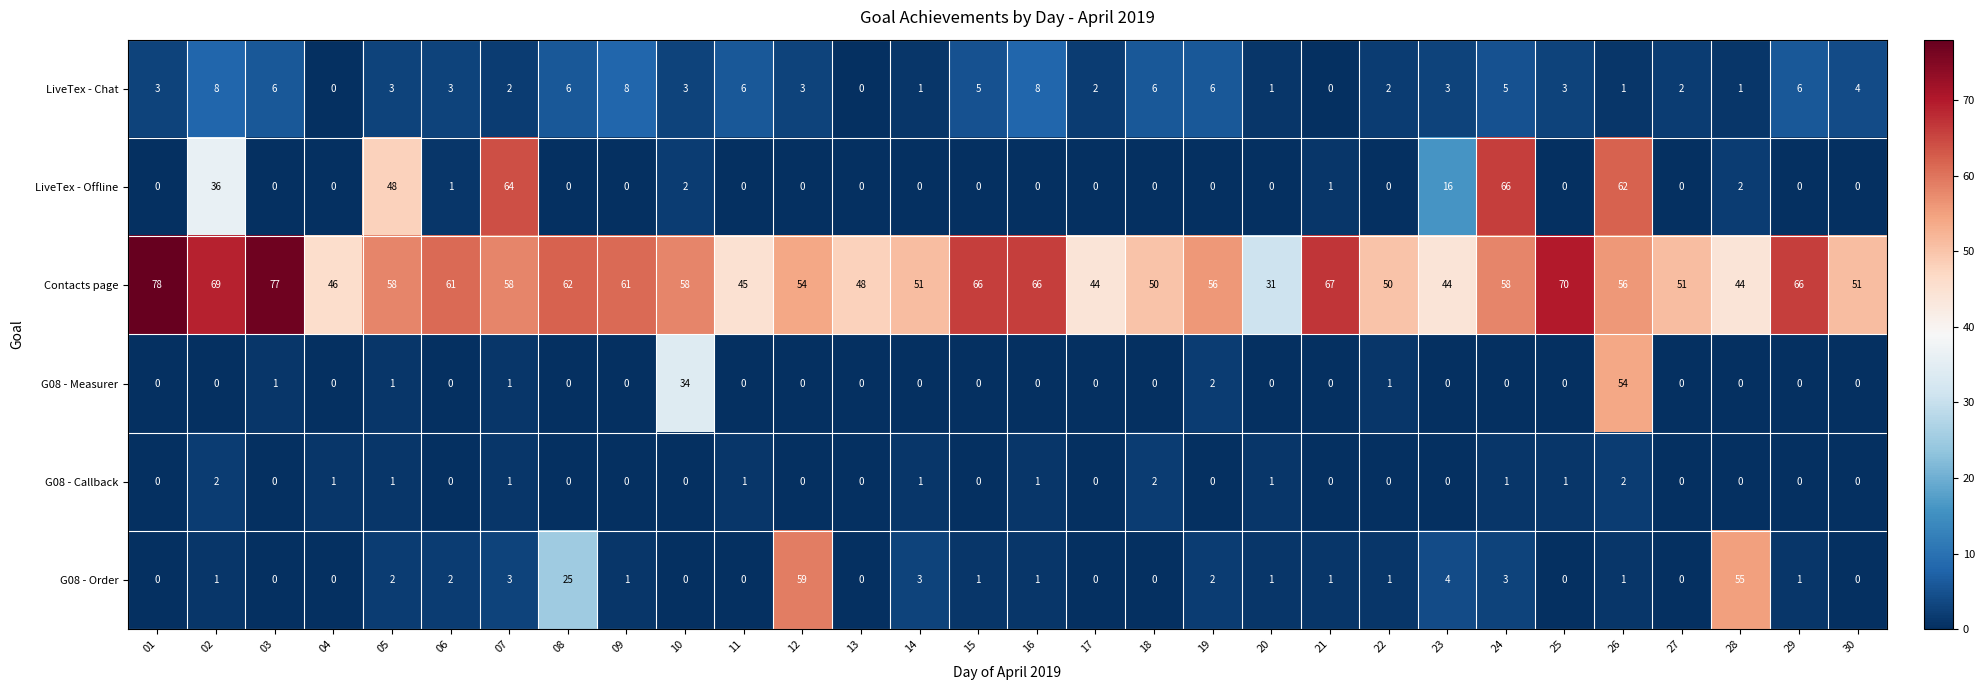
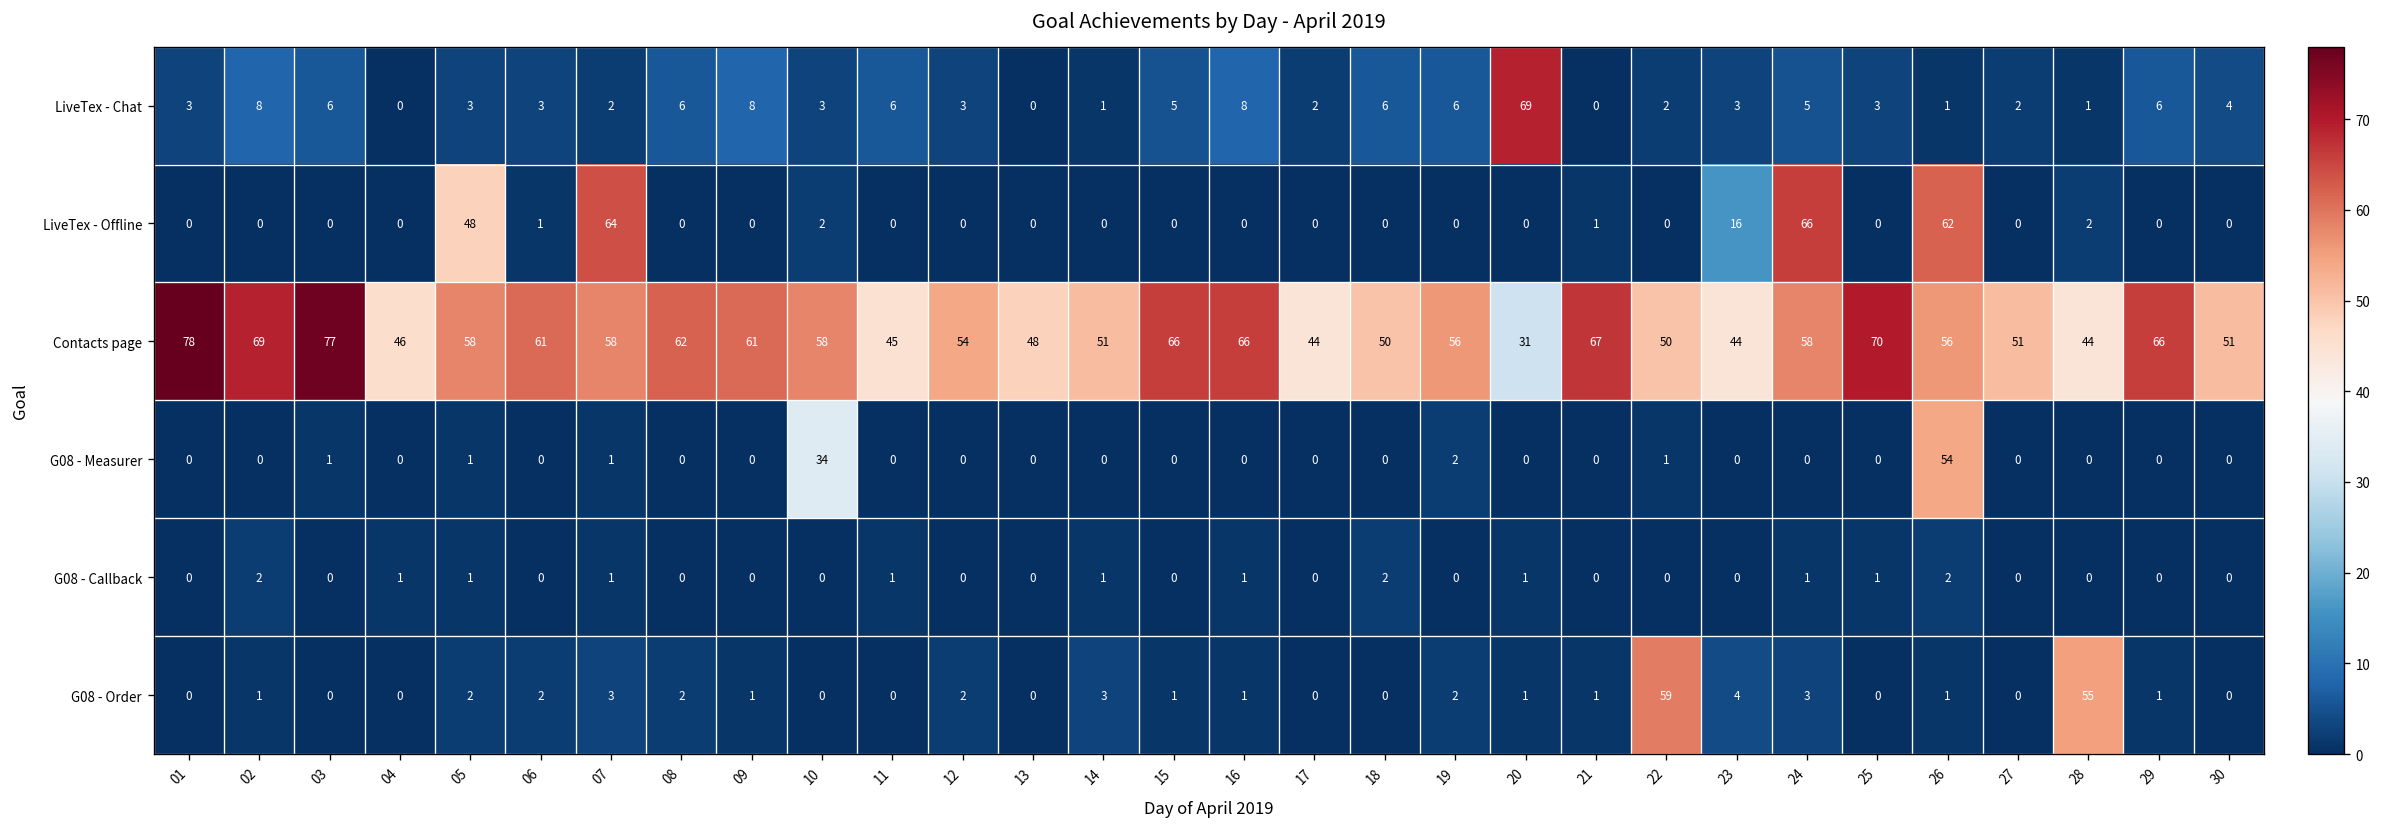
  {
    "LiveTex - Chat": {
      "01": 3,
      "02": 8,
      "03": 6,
      "04": 0,
      "05": 3,
      "06": 3,
      "07": 2,
      "08": 6,
      "09": 8,
      "10": 3,
      "11": 6,
      "12": 3,
      "13": 0,
      "14": 1,
      "15": 5,
      "16": 8,
      "17": 2,
      "18": 6,
      "19": 6,
-     "20": 1,
+     "20": 69,
      "21": 0,
      "22": 2,
      "23": 3,
      "24": 5,
      "25": 3,
      "26": 1,
      "27": 2,
      "28": 1,
      "29": 6,
      "30": 4
    },
    "LiveTex - Offline": {
      "01": 0,
-     "02": 36,
+     "02": 0,
      "03": 0,
      "04": 0,
      "05": 48,
      "06": 1,
      "07": 64,
      "08": 0,
      "09": 0,
      "10": 2,
      "11": 0,
      "12": 0,
      "13": 0,
      "14": 0,
      "15": 0,
      "16": 0,
      "17": 0,
      "18": 0,
      "19": 0,
      "20": 0,
      "21": 1,
      "22": 0,
      "23": 16,
      "24": 66,
      "25": 0,
      "26": 62,
      "27": 0,
      "28": 2,
      "29": 0,
      "30": 0
    },
    "Contacts page": {
      "01": 78,
      "02": 69,
      "03": 77,
      "04": 46,
      "05": 58,
      "06": 61,
      "07": 58,
      "08": 62,
      "09": 61,
      "10": 58,
      "11": 45,
      "12": 54,
      "13": 48,
      "14": 51,
      "15": 66,
      "16": 66,
      "17": 44,
      "18": 50,
      "19": 56,
      "20": 31,
      "21": 67,
      "22": 50,
      "23": 44,
      "24": 58,
      "25": 70,
      "26": 56,
      "27": 51,
      "28": 44,
      "29": 66,
      "30": 51
    },
    "G08 - Measurer": {
      "01": 0,
      "02": 0,
      "03": 1,
      "04": 0,
      "05": 1,
      "06": 0,
      "07": 1,
      "08": 0,
      "09": 0,
      "10": 34,
      "11": 0,
      "12": 0,
      "13": 0,
      "14": 0,
      "15": 0,
      "16": 0,
      "17": 0,
      "18": 0,
      "19": 2,
      "20": 0,
      "21": 0,
      "22": 1,
      "23": 0,
      "24": 0,
      "25": 0,
      "26": 54,
      "27": 0,
      "28": 0,
      "29": 0,
      "30": 0
    },
    "G08 - Callback": {
      "01": 0,
      "02": 2,
      "03": 0,
      "04": 1,
      "05": 1,
      "06": 0,
      "07": 1,
      "08": 0,
      "09": 0,
      "10": 0,
      "11": 1,
      "12": 0,
      "13": 0,
      "14": 1,
      "15": 0,
      "16": 1,
      "17": 0,
      "18": 2,
      "19": 0,
      "20": 1,
      "21": 0,
      "22": 0,
      "23": 0,
      "24": 1,
      "25": 1,
      "26": 2,
      "27": 0,
      "28": 0,
      "29": 0,
      "30": 0
    },
    "G08 - Order": {
      "01": 0,
      "02": 1,
      "03": 0,
      "04": 0,
      "05": 2,
      "06": 2,
      "07": 3,
-     "08": 25,
+     "08": 2,
      "09": 1,
      "10": 0,
      "11": 0,
-     "12": 59,
+     "12": 2,
      "13": 0,
      "14": 3,
      "15": 1,
      "16": 1,
      "17": 0,
      "18": 0,
      "19": 2,
      "20": 1,
      "21": 1,
-     "22": 1,
+     "22": 59,
      "23": 4,
      "24": 3,
      "25": 0,
      "26": 1,
      "27": 0,
      "28": 55,
      "29": 1,
      "30": 0
    }
  }
